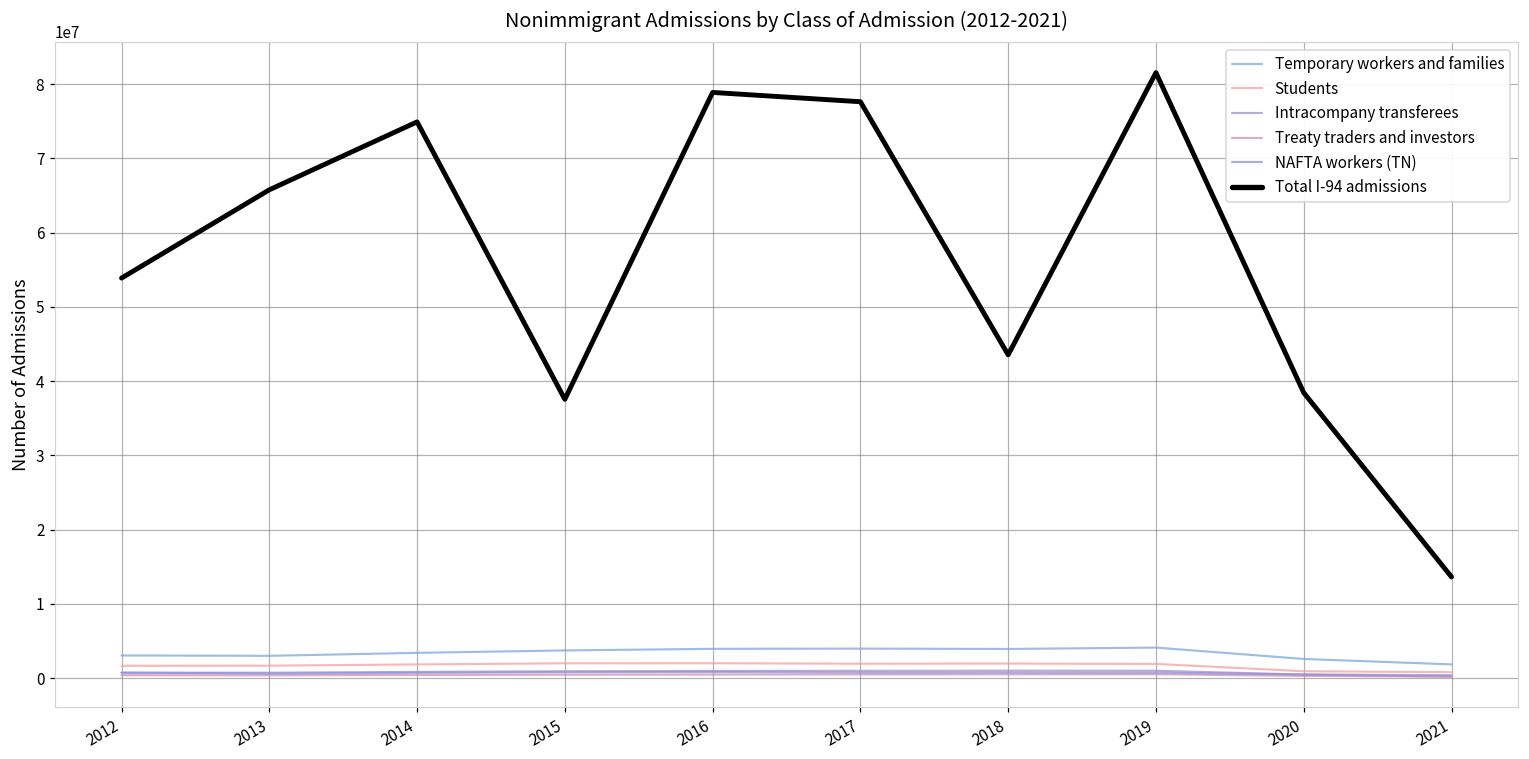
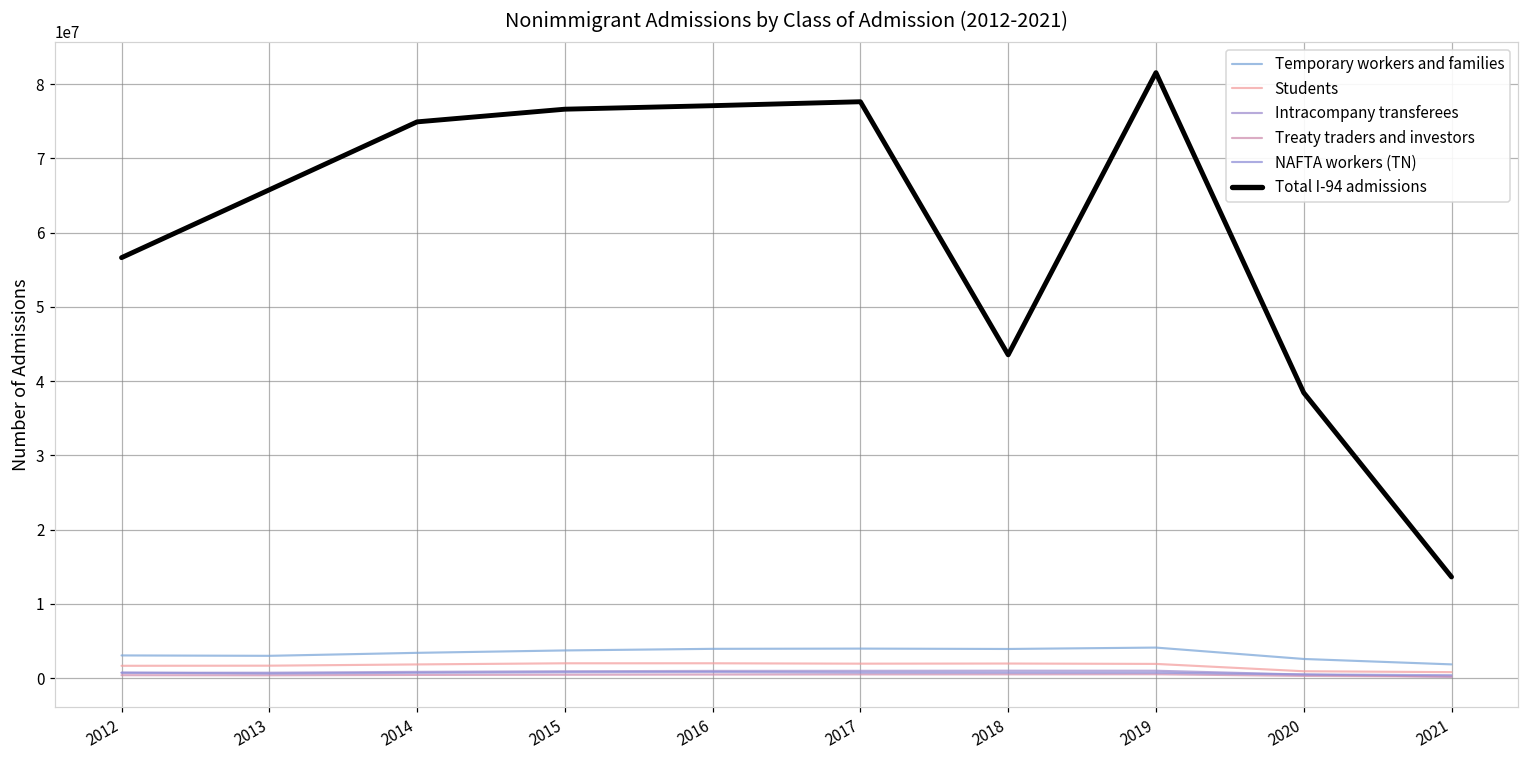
  {
    "Total I-94 admissions": {
-     "2012": 54000000,
+     "2012": 57000000,
      "2013": 66000000,
      "2014": 75000000,
-     "2015": 38000000,
-     "2016": 79000000,
+     "2015": 77000000,
+     "2016": 77000000,
      "2017": 78000000,
      "2018": 44000000,
      "2019": 82000000,
      "2020": 38000000,
      "2021": 14000000
    }
  }
